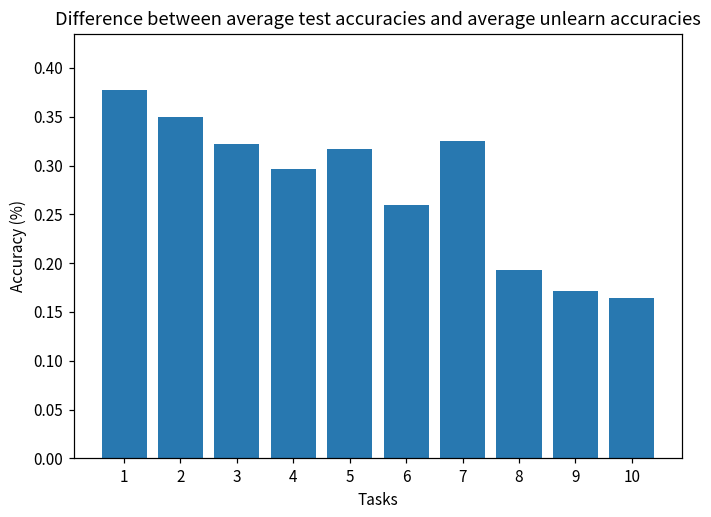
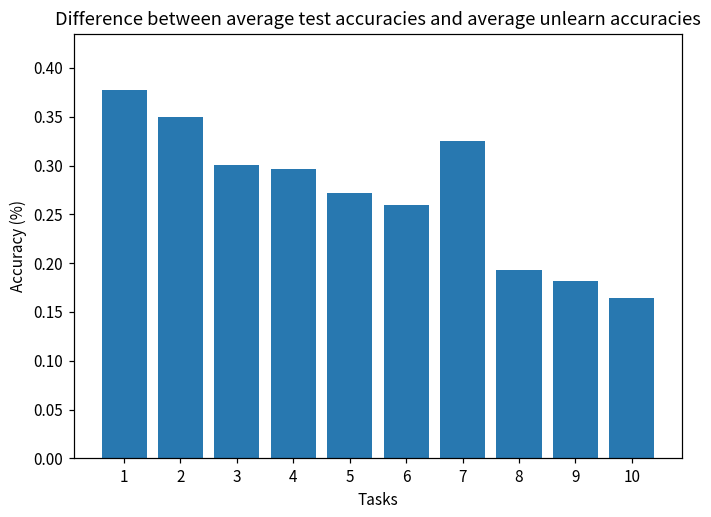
  {
    "1": 0.38,
    "2": 0.35,
-   "3": 0.32,
+   "3": 0.30,
    "4": 0.30,
-   "5": 0.32,
+   "5": 0.27,
    "6": 0.26,
    "7": 0.33,
    "8": 0.19,
-   "9": 0.17,
+   "9": 0.18,
    "10": 0.16
  }
